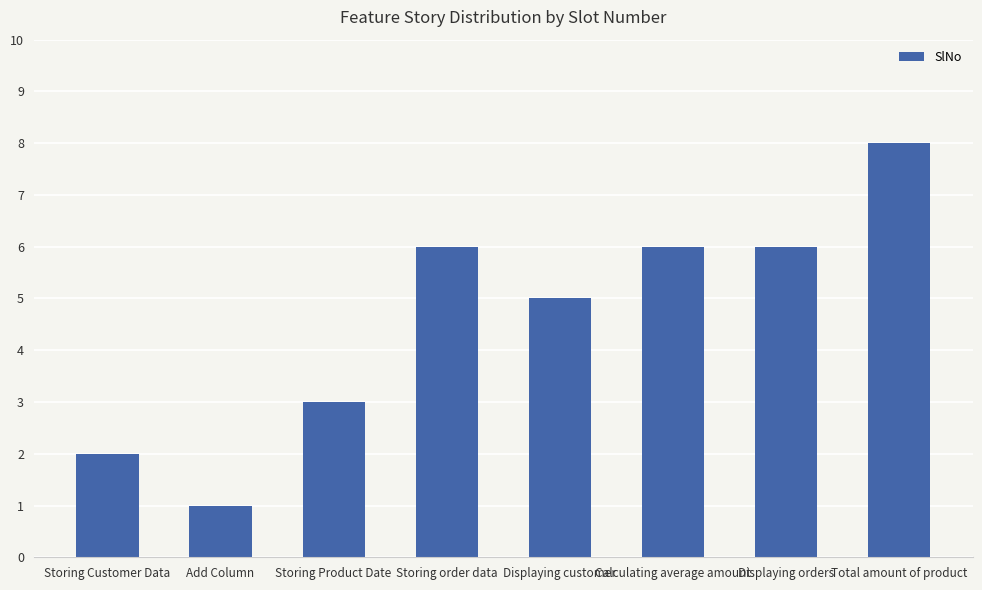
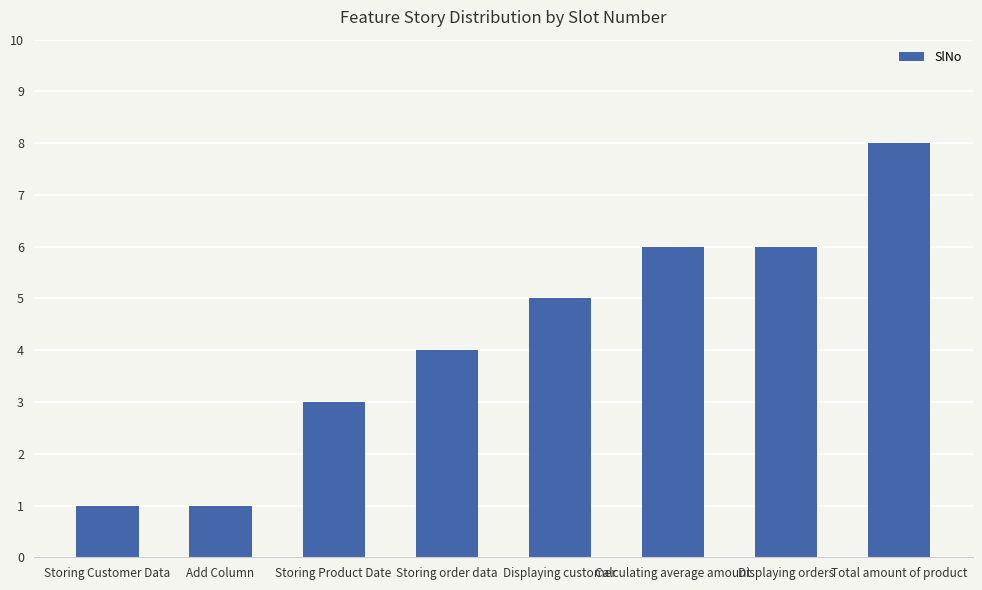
  {
-   "Storing Customer Data": 2,
+   "Storing Customer Data": 1,
    "Add Column": 1,
    "Storing Product Date": 3,
-   "Storing order data": 6,
+   "Storing order data": 4,
    "Calculating average amount": 6,
    "Displaying orders": 6,
    "Total amount of product": 8
  }
